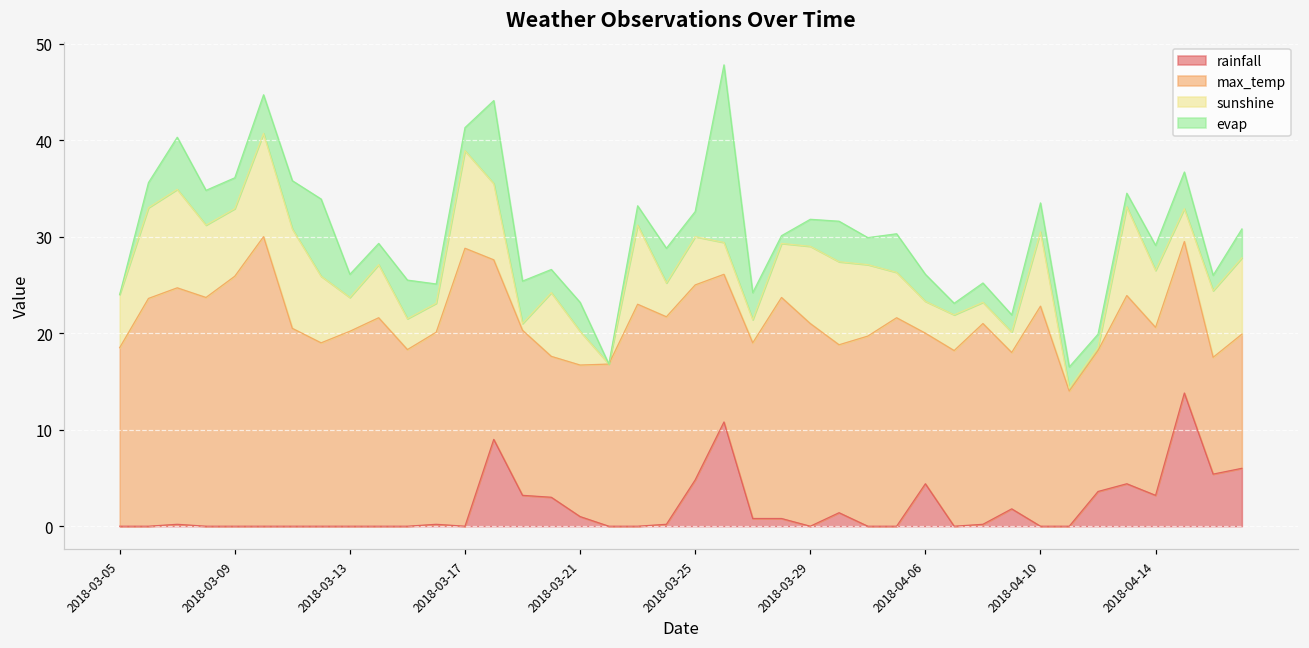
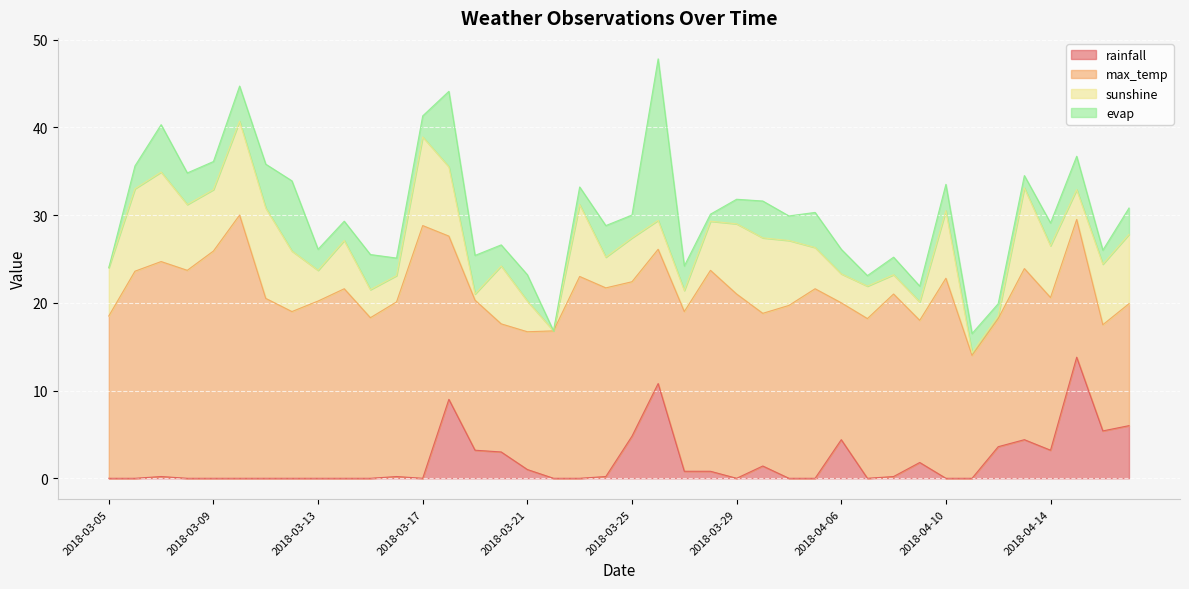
  {
    "rainfall": {
      "2018-03-05": 0,
      "2018-03-09": 0,
      "2018-03-13": 0,
      "2018-03-17": 0,
      "2018-03-21": 1,
      "2018-03-25": 5,
      "2018-03-29": 0,
      "2018-04-06": 4,
      "2018-04-10": 0,
      "2018-04-14": 3
    },
    "max_temp": {
      "2018-03-05": 19,
      "2018-03-09": 26,
      "2018-03-13": 20,
      "2018-03-17": 29,
      "2018-03-21": 16,
-     "2018-03-25": 20,
+     "2018-03-25": 18,
      "2018-03-29": 21,
      "2018-04-06": 16,
      "2018-04-10": 23,
      "2018-04-14": 17
    },
    "sunshine": {
      "2018-03-09": 7,
      "2018-03-13": 4,
      "2018-03-17": 10,
      "2018-03-21": 4,
      "2018-03-25": 5,
      "2018-03-29": 8,
      "2018-04-06": 3,
      "2018-04-10": 8,
      "2018-04-14": 6
    },
    "evap": {
      "2018-03-09": 3,
      "2018-03-13": 2,
      "2018-03-17": 2,
      "2018-03-21": 3,
      "2018-03-25": 3,
      "2018-03-29": 3,
      "2018-04-06": 3,
      "2018-04-10": 3,
      "2018-04-14": 3
    }
  }
